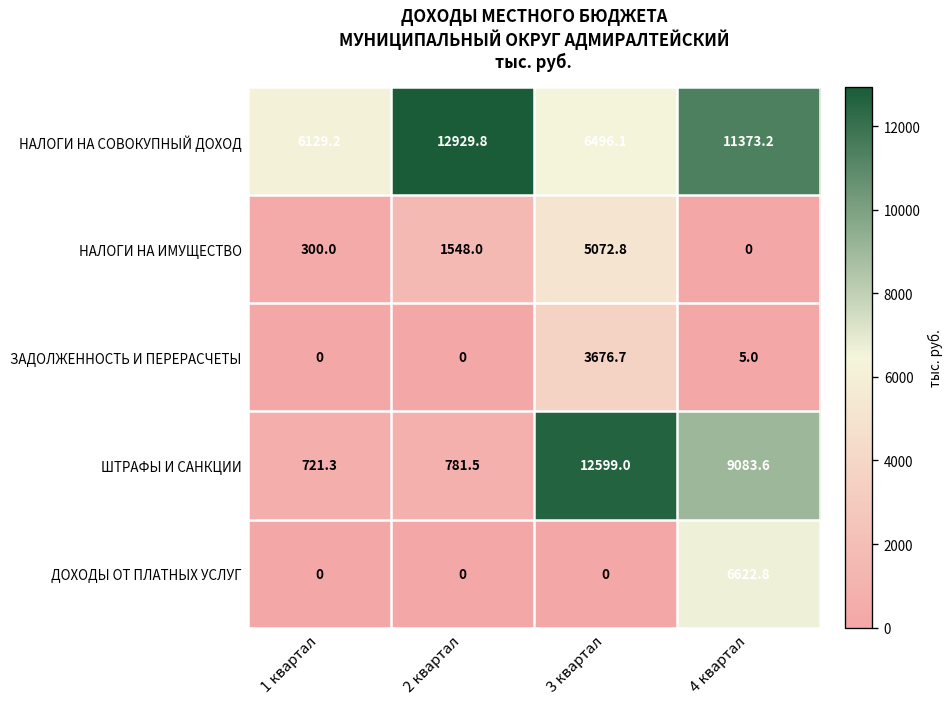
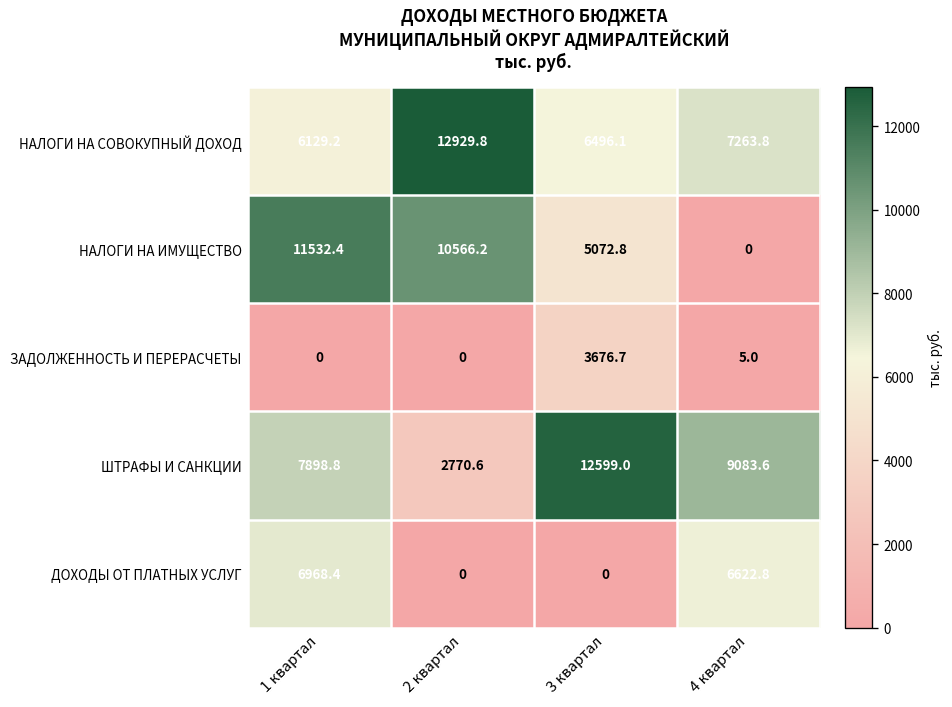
  {
    "НАЛОГИ НА СОВОКУПНЫЙ ДОХОД": {
      "2 квартал": 12929.8,
-     "4 квартал": 11373.2
+     "4 квартал": 7263.8
    },
    "НАЛОГИ НА ИМУЩЕСТВО": {
-     "1 квартал": 300.0,
-     "2 квартал": 1548.0,
+     "1 квартал": 11532.4,
+     "2 квартал": 10566.2,
      "3 квартал": 5072.8,
      "4 квартал": 0
    },
    "ЗАДОЛЖЕННОСТЬ И ПЕРЕРАСЧЕТЫ": {
      "1 квартал": 0,
      "2 квартал": 0,
      "3 квартал": 3676.7,
      "4 квартал": 5.0
    },
    "ШТРАФЫ И САНКЦИИ": {
-     "1 квартал": 721.3,
-     "2 квартал": 781.5,
+     "1 квартал": 7898.8,
+     "2 квартал": 2770.6,
      "3 квартал": 12599.0,
      "4 квартал": 9083.6
    },
    "ДОХОДЫ ОТ ПЛАТНЫХ УСЛУГ": {
-     "1 квартал": 0,
+     "1 квартал": 6968.4,
      "2 квартал": 0,
      "3 квартал": 0
    }
  }
